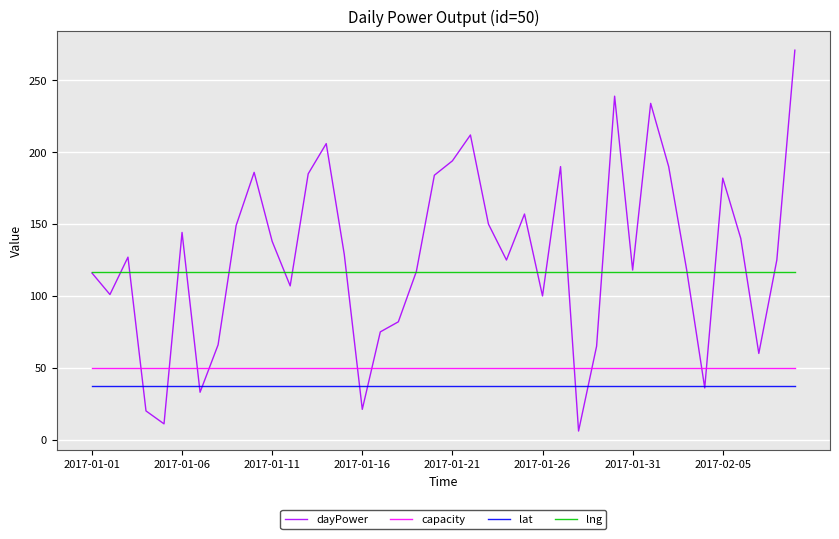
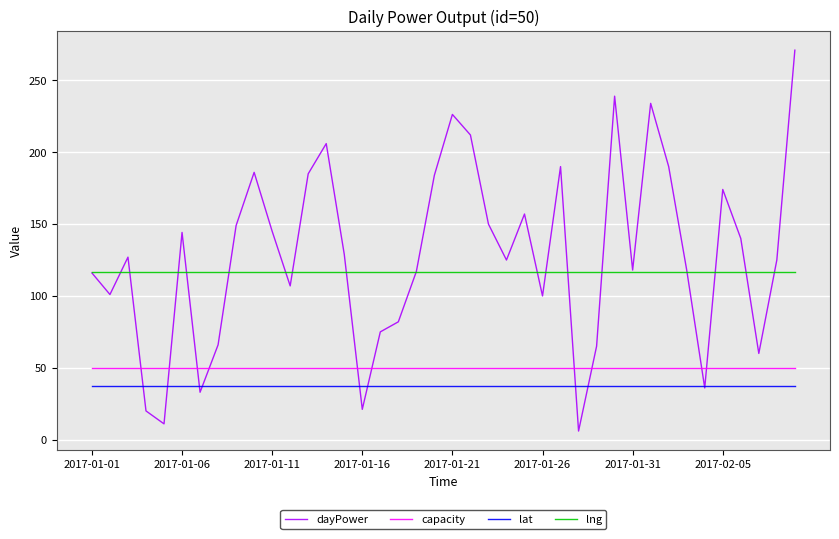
  {
    "dayPower": {
      "2017-01-06": 144,
-     "2017-01-11": 138,
+     "2017-01-11": 145,
      "2017-01-16": 21,
-     "2017-01-21": 194,
+     "2017-01-21": 226,
      "2017-01-26": 100,
-     "2017-02-05": 182
+     "2017-02-05": 174
    },
    "capacity": {
      "2017-01-01": 50,
      "2017-01-06": 50,
      "2017-01-11": 50,
      "2017-01-16": 50,
      "2017-01-21": 50,
      "2017-01-26": 50,
      "2017-01-31": 50,
      "2017-02-05": 50
    },
    "lat": {
      "2017-01-01": 37,
      "2017-01-06": 37,
      "2017-01-11": 37,
      "2017-01-16": 37,
      "2017-01-21": 37,
      "2017-01-26": 37,
      "2017-01-31": 37,
      "2017-02-05": 37
    },
    "lng": {
      "2017-01-06": 117,
      "2017-01-11": 117,
      "2017-01-16": 117,
      "2017-01-21": 117,
      "2017-01-26": 117,
      "2017-02-05": 117
    }
  }
